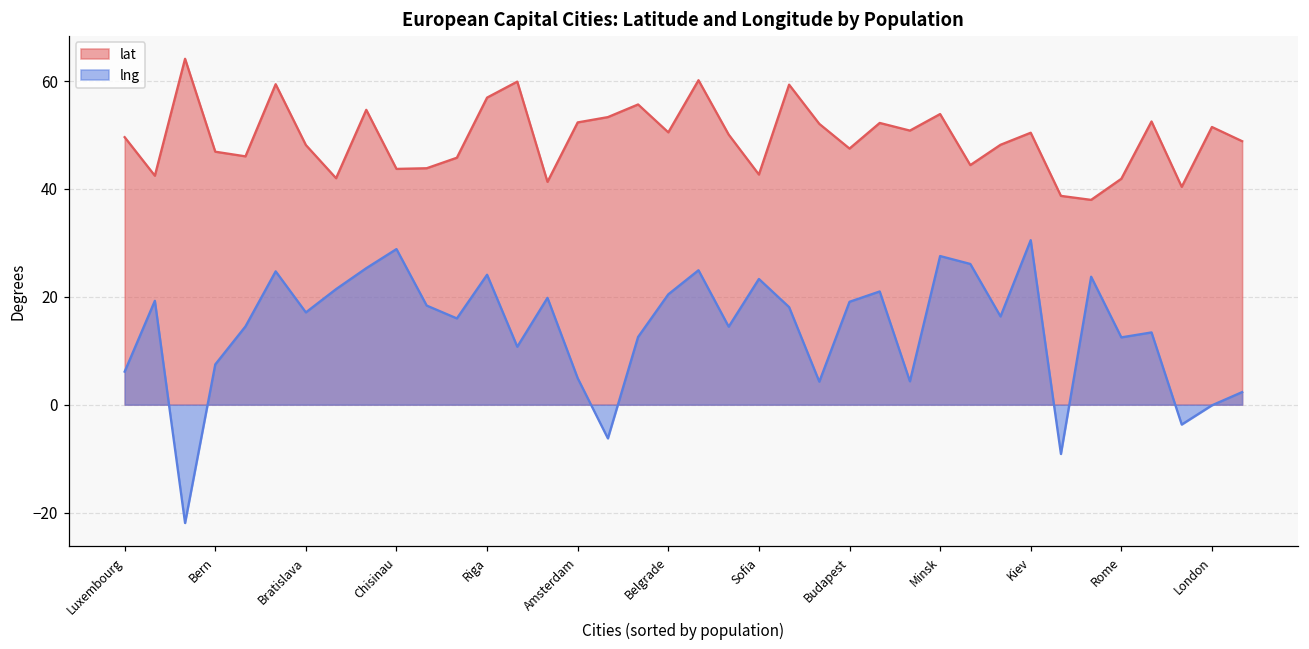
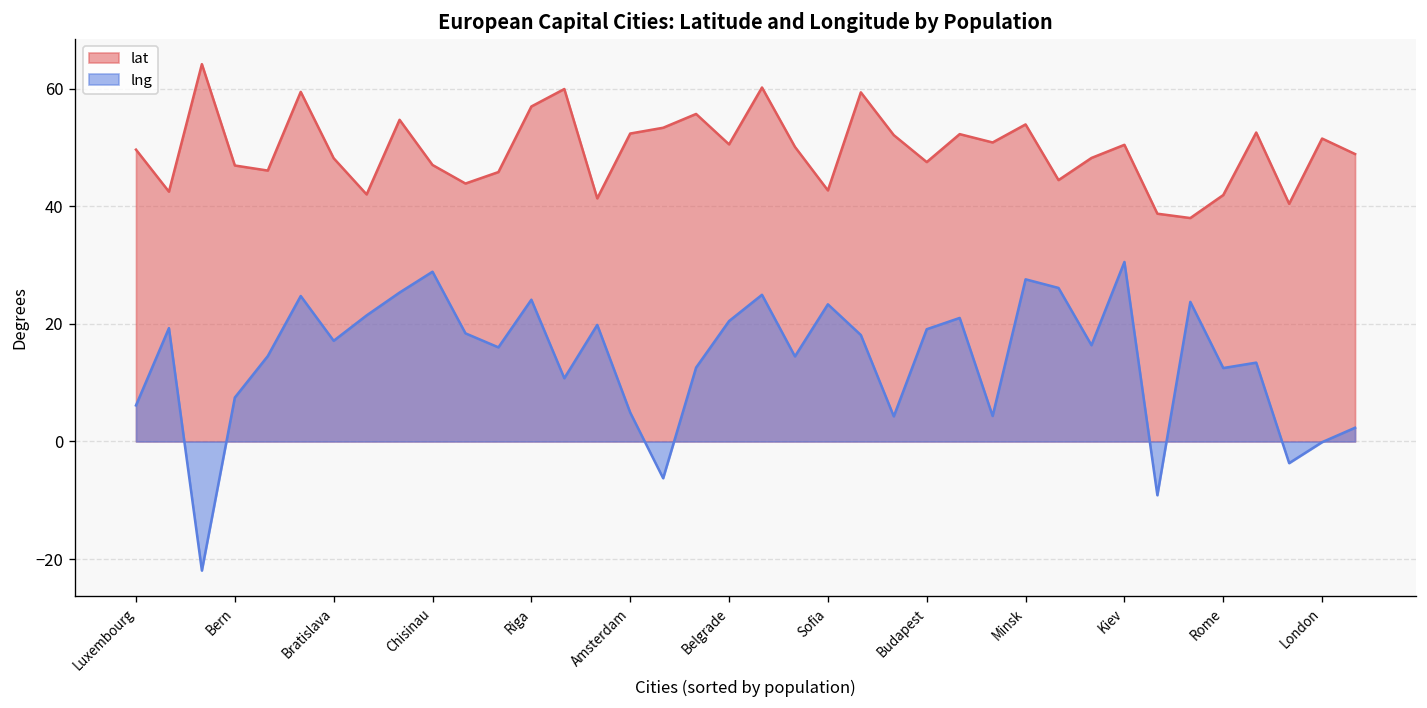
  {
    "lat": {
      "Bratislava": 48,
-     "Chisinau": 44,
+     "Chisinau": 47,
      "Amsterdam": 52,
      "Belgrade": 51,
      "Sofia": 43
    }
  }
